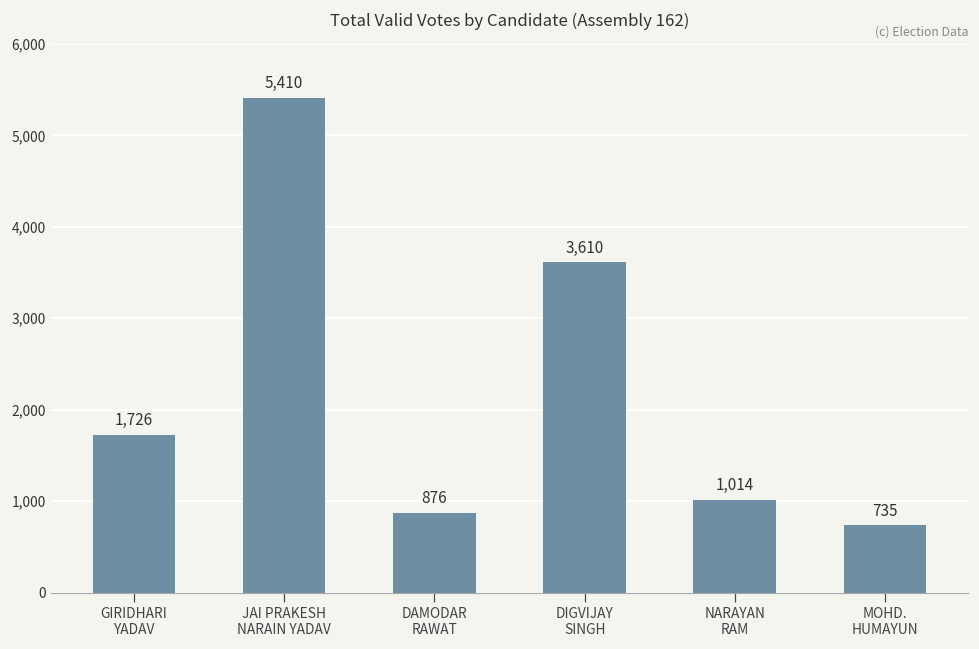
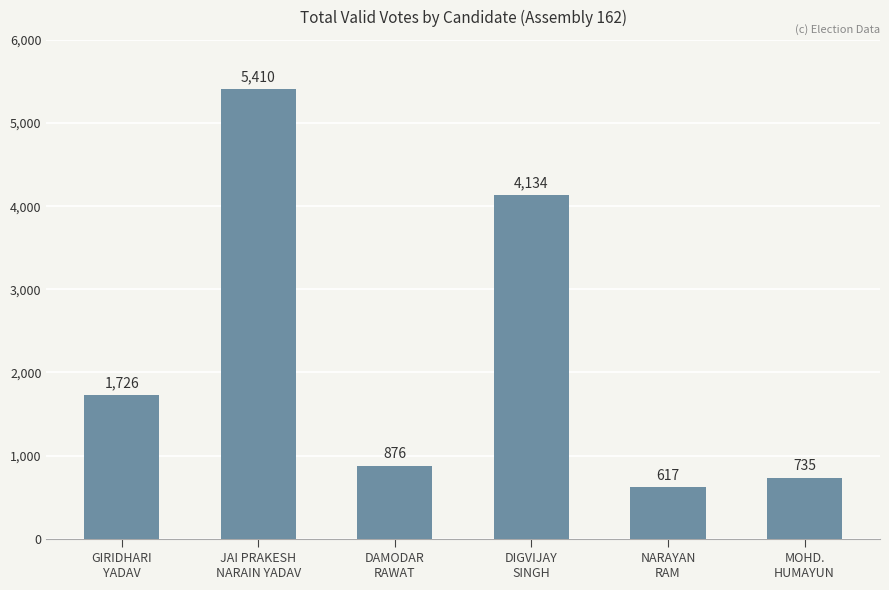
  {
    "GIRIDHARI YADAV": "1,726",
    "JAI PRAKESH NARAIN YADAV": "5,410",
    "DAMODAR RAWAT": "876",
-   "DIGVIJAY SINGH": "3,610",
-   "NARAYAN RAM": "1,014",
+   "DIGVIJAY SINGH": "4,134",
+   "NARAYAN RAM": "617",
    "MOHD. HUMAYUN": "735"
  }
